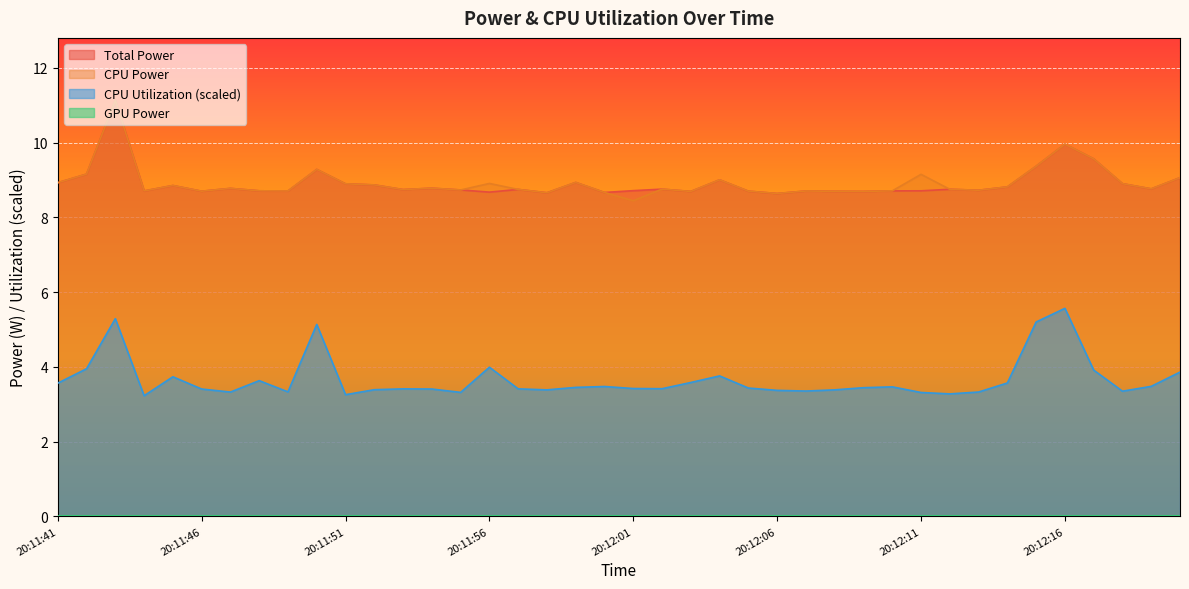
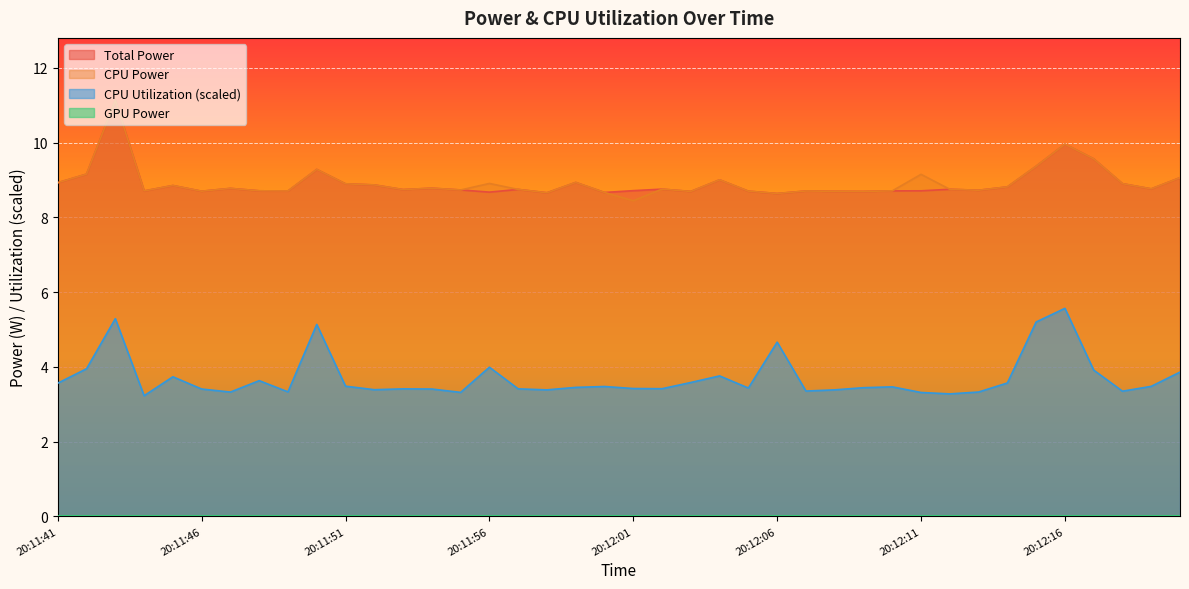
  {
    "CPU Utilization (scaled)": {
      "20:11:41": 3.6,
      "20:11:46": 3.4,
-     "20:11:51": 3.3,
+     "20:11:51": 3.5,
      "20:11:56": 4.0,
      "20:12:01": 3.4,
-     "20:12:06": 3.4,
+     "20:12:06": 4.7,
      "20:12:11": 3.3,
      "20:12:16": 5.6
    },
    "GPU Power": {
      "20:11:41": 0.0,
      "20:11:46": 0.0,
      "20:11:51": 0.0,
      "20:11:56": 0.0,
      "20:12:01": 0.0,
      "20:12:06": 0.0,
      "20:12:11": 0.0,
      "20:12:16": 0.0
    }
  }
